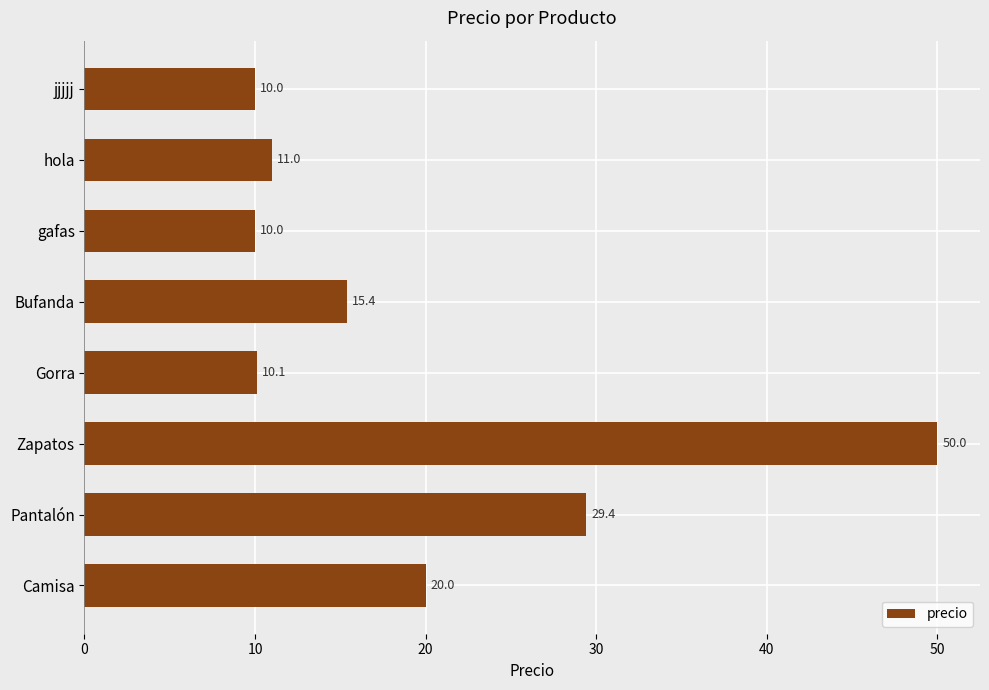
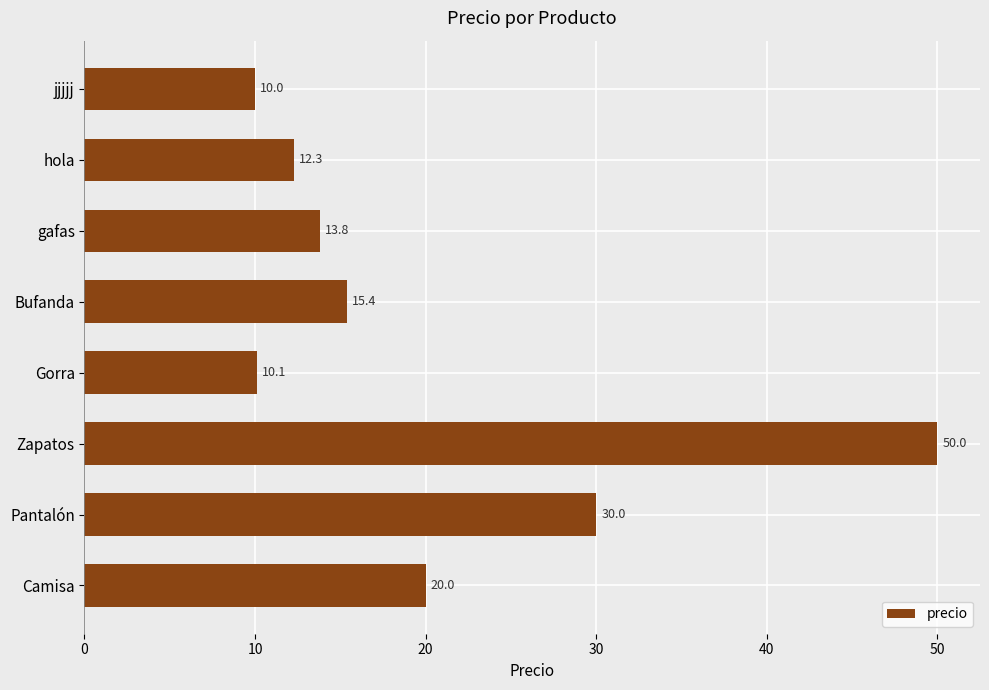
  {
    "jjjjj": 10.0,
-   "hola": 11.0,
-   "gafas": 10.0,
+   "hola": 12.3,
+   "gafas": 13.8,
    "Bufanda": 15.4,
    "Gorra": 10.1,
    "Zapatos": 50.0,
-   "Pantalón": 29.4,
+   "Pantalón": 30.0,
    "Camisa": 20.0
  }
